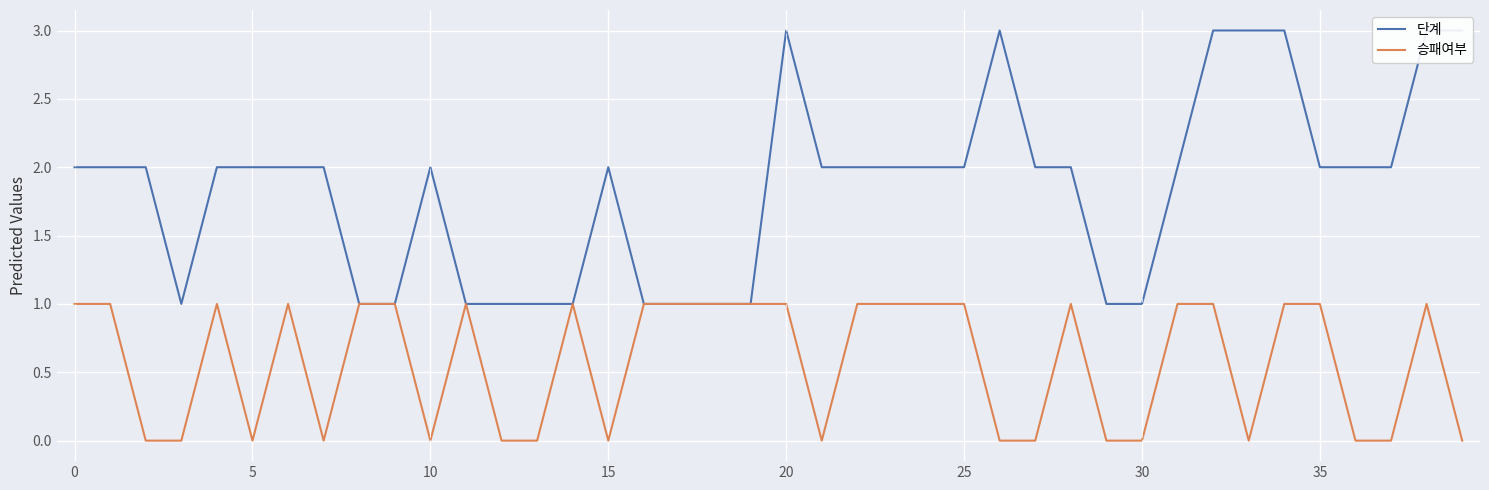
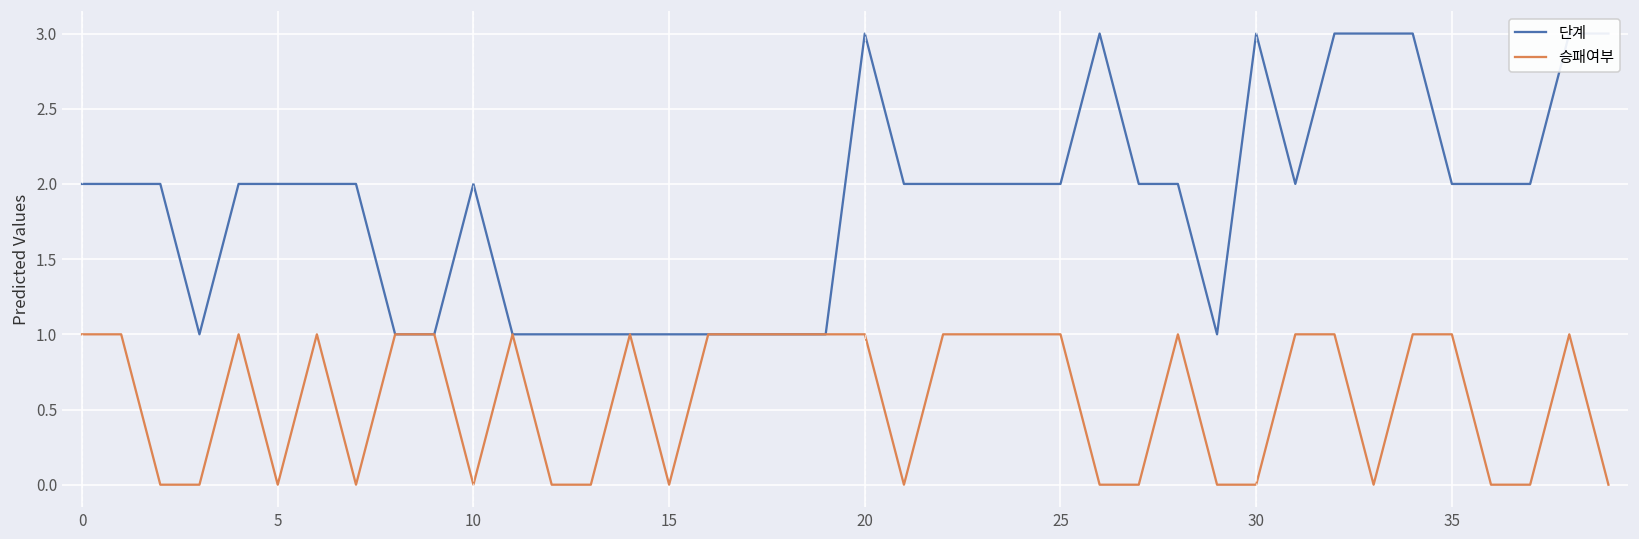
  {
    "단계": {
      "0": 2,
      "5": 2,
      "10": 2,
-     "15": 2,
+     "15": 1,
      "20": 3,
      "25": 2,
-     "30": 1,
+     "30": 3,
      "35": 2
    },
    "승패여부": {
      "0": 1,
      "5": 0,
      "10": 0,
      "15": 0,
      "20": 1,
      "25": 1,
      "30": 0,
      "35": 1
    }
  }
